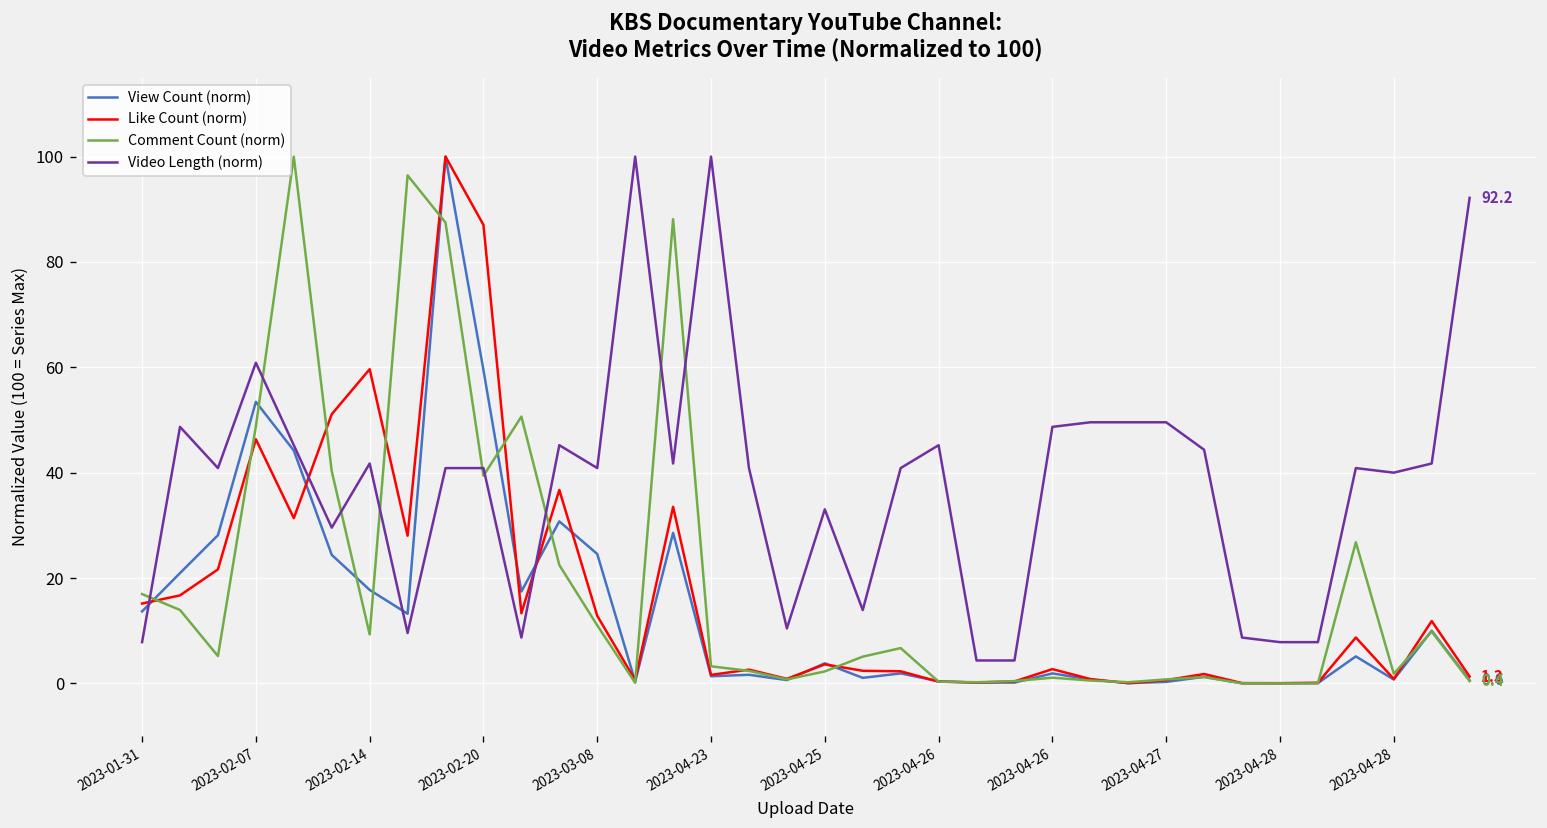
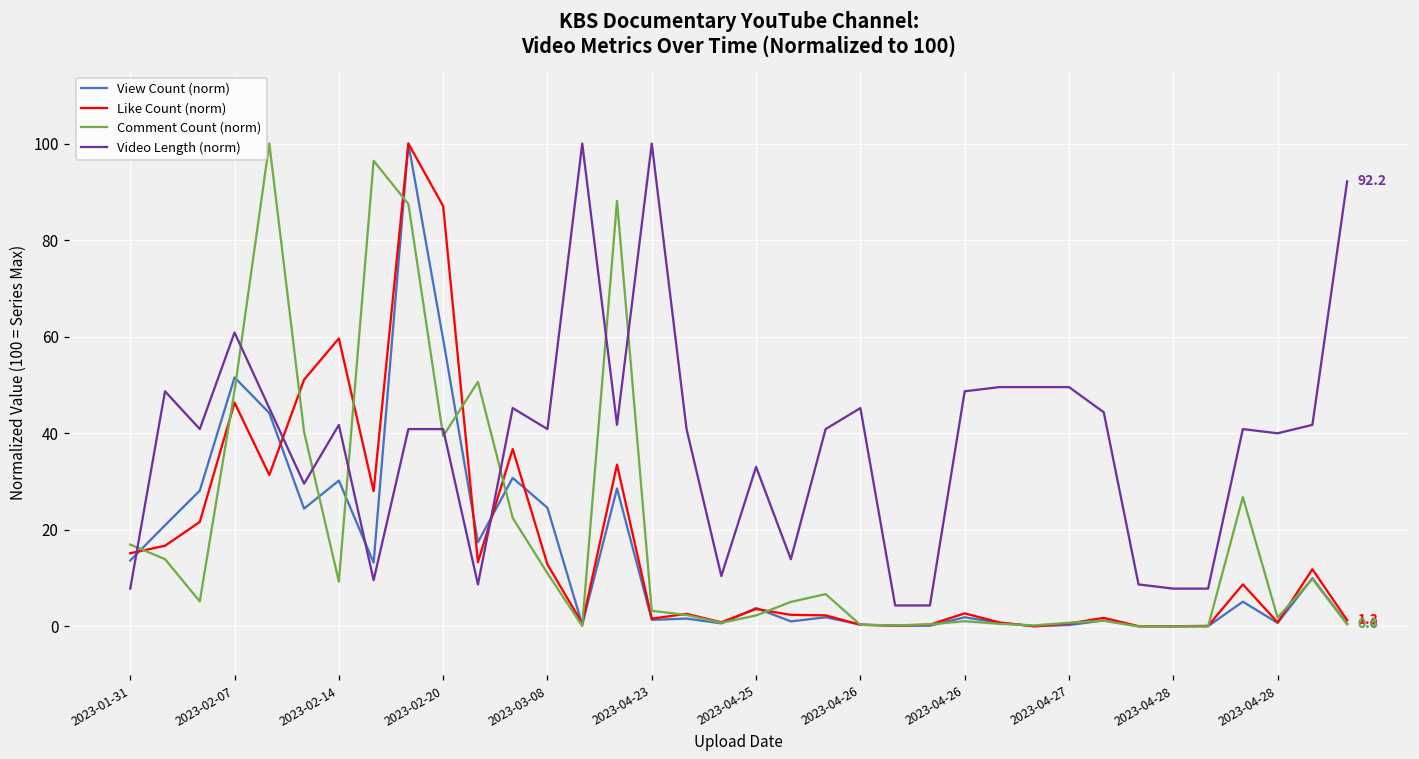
  {
    "View Count (norm)": {
-     "2023-02-07": 53,
-     "2023-02-14": 18,
+     "2023-02-07": 52,
+     "2023-02-14": 30,
      "2023-02-20": 59,
      "2023-03-08": 25
    },
    "Like Count (norm)": {
      "2023-02-07": 46,
      "2023-02-14": 60,
      "2023-02-20": 87,
      "2023-03-08": 13
    },
    "Comment Count (norm)": {
      "2023-02-07": 49,
      "2023-02-14": 9,
      "2023-02-20": 39,
      "2023-03-08": 11
    },
    "Video Length (norm)": {
      "2023-02-07": 61,
      "2023-02-14": 42,
      "2023-02-20": 41,
      "2023-03-08": 41
    }
  }
